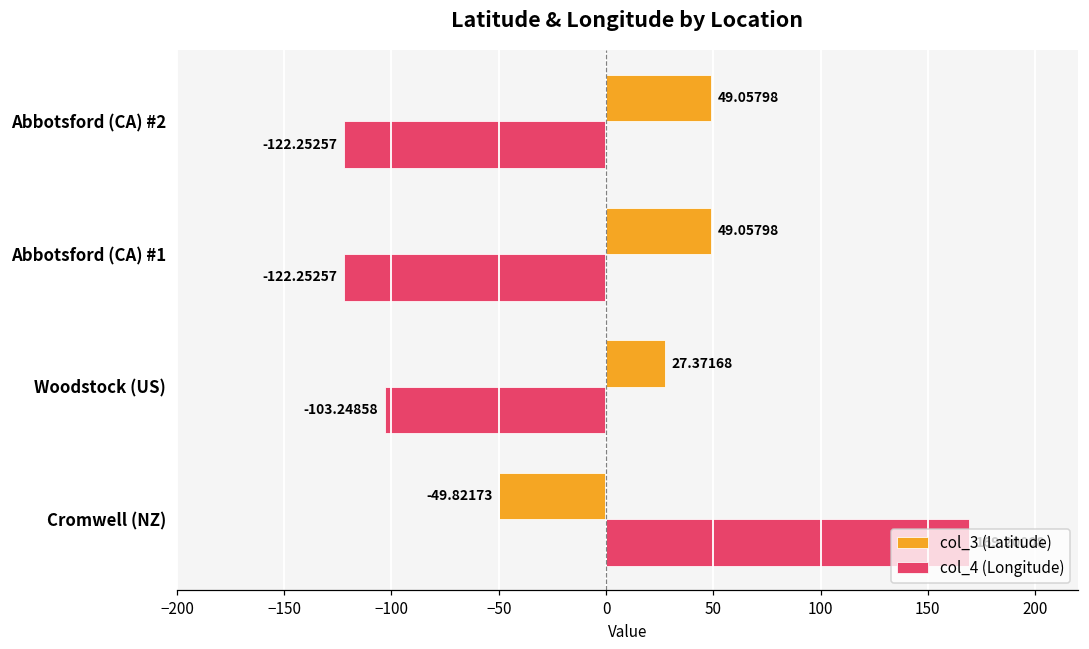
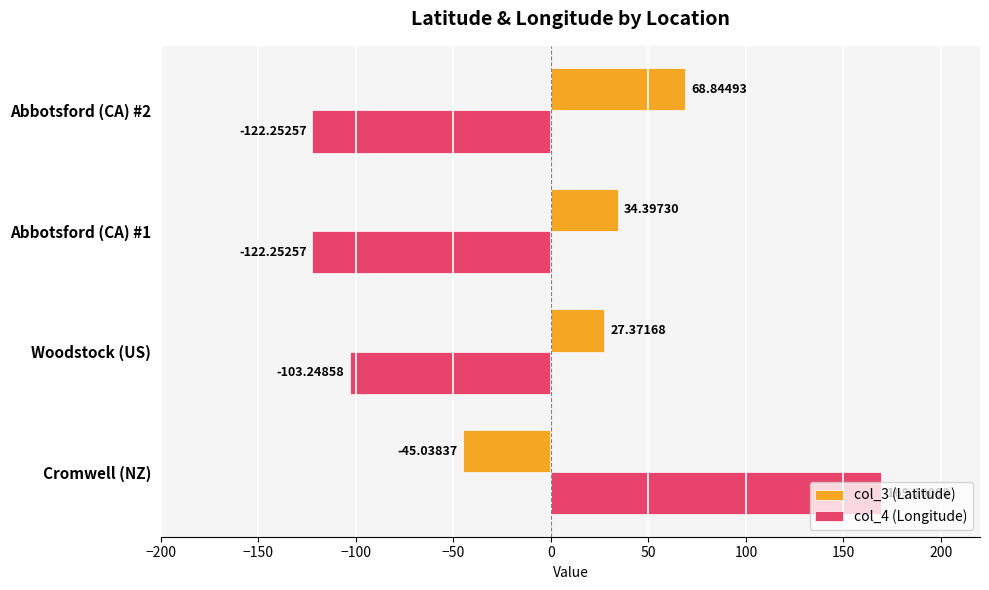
  {
    "col_3 (Latitude)": {
-     "Abbotsford (CA) #2": 49.05798,
-     "Abbotsford (CA) #1": 49.05798,
+     "Abbotsford (CA) #2": 68.84493,
+     "Abbotsford (CA) #1": 34.39730,
      "Woodstock (US)": 27.37168,
-     "Cromwell (NZ)": -49.82173
+     "Cromwell (NZ)": -45.03837
    },
    "col_4 (Longitude)": {
      "Abbotsford (CA) #2": -122.25257,
      "Abbotsford (CA) #1": -122.25257,
      "Woodstock (US)": -103.24858
    }
  }
